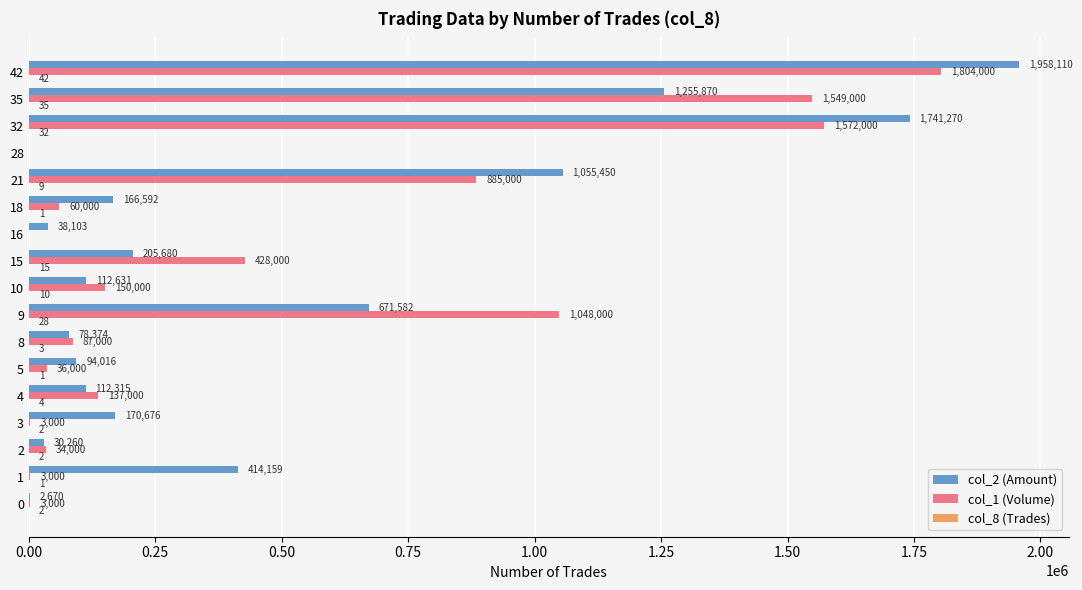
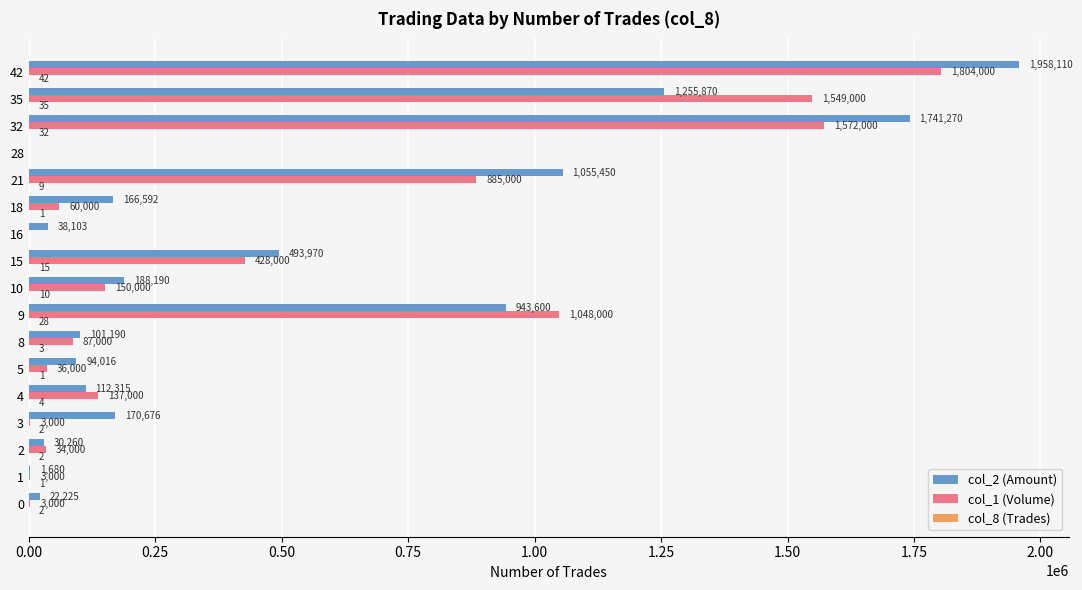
  {
    "col_2 (Amount)": {
      "42": "1,958,110",
      "35": "1,255,870",
      "32": "1,741,270",
      "21": "1,055,450",
      "18": "166,592",
      "16": "38,103",
-     "15": "205,680",
-     "10": "112,631",
-     "9": "671,582",
-     "8": "78,374",
+     "15": "493,970",
+     "10": "188,190",
+     "9": "943,600",
+     "8": "101,190",
      "5": "94,016",
      "3": "170,676",
-     "1": "414,159",
-     "0": "2,670"
+     "1": "1,680",
+     "0": "22,225"
    }
  }
